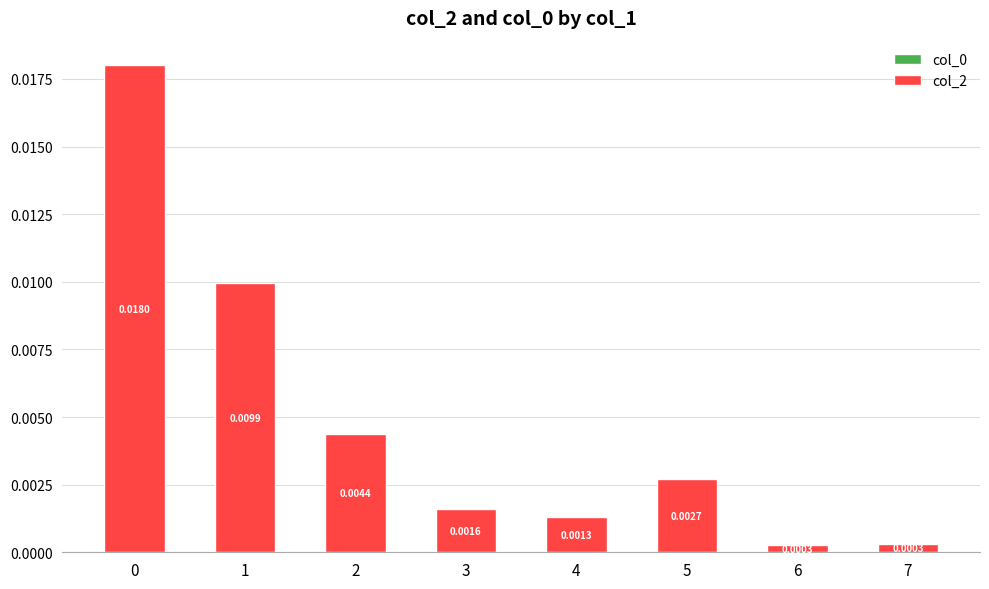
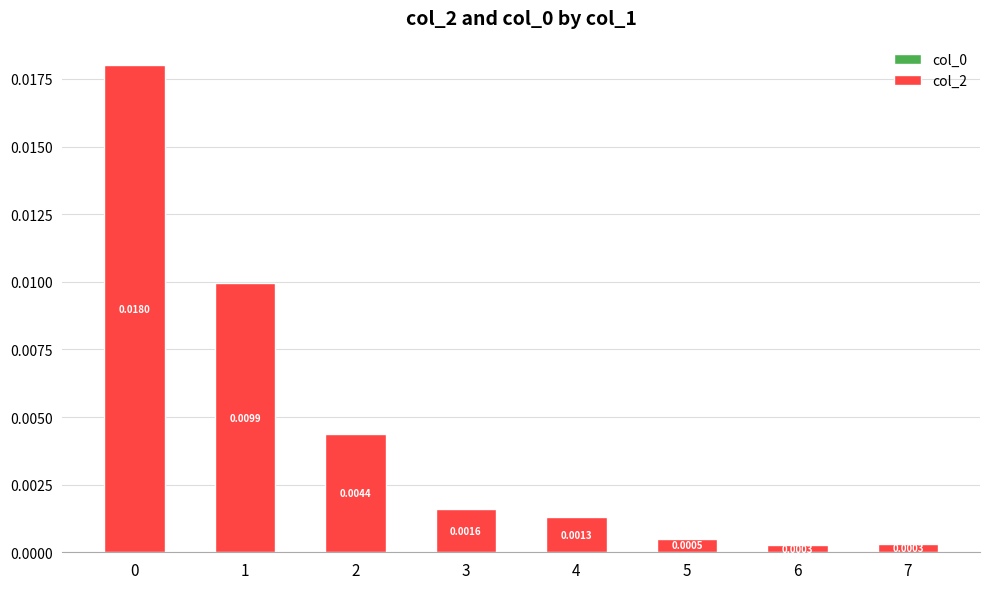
  {
    "col_0": {
      "0": 0.0000,
      "1": 0.0000,
      "2": 0.0000,
      "3": 0.0000,
      "4": 0.0000,
      "5": 0.0000,
      "6": 0.0000,
      "7": 0.0000
    },
    "col_2": {
      "0": 0.0180,
      "1": 0.0099,
      "2": 0.0044,
      "3": 0.0016,
      "4": 0.0013,
-     "5": 0.0027,
+     "5": 0.0005,
      "6": 0.0003,
      "7": 0.0003
    }
  }
